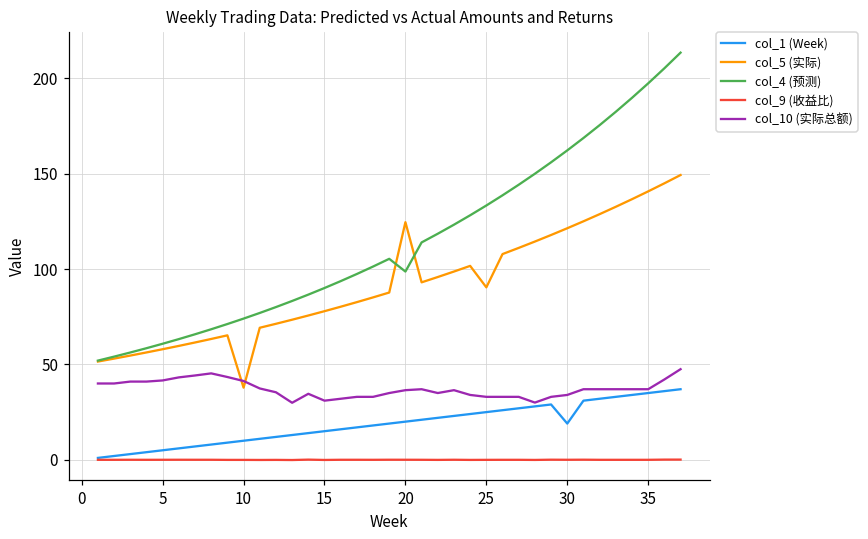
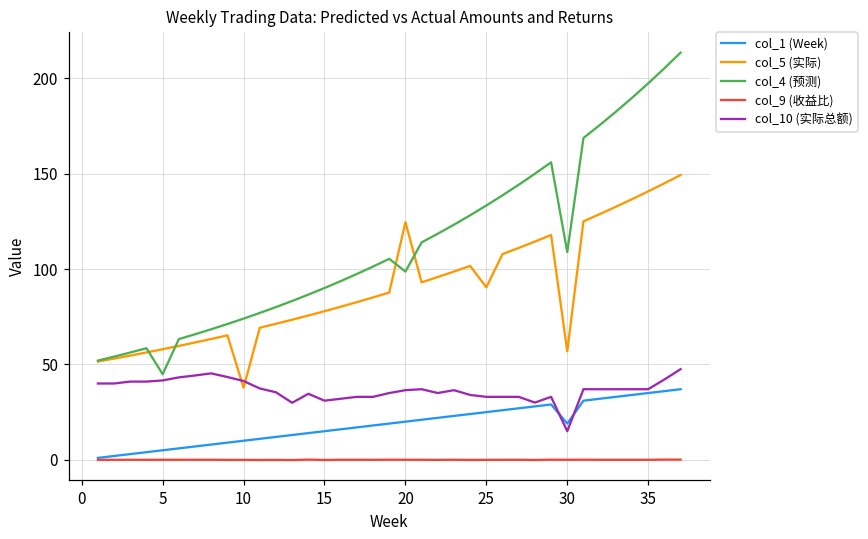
  {
    "col_1 (Week)": {
      "5": 5,
      "10": 10,
      "15": 15,
      "20": 20,
      "25": 25,
      "30": 19,
      "35": 35
    },
    "col_5 (实际)": {
      "5": 58,
      "10": 38,
      "15": 78,
      "20": 125,
      "25": 90,
-     "30": 121,
+     "30": 57,
      "35": 141
    },
    "col_4 (预测)": {
-     "5": 61,
+     "5": 45,
      "10": 74,
      "15": 90,
      "20": 99,
      "25": 133,
-     "30": 162,
+     "30": 109,
      "35": 197
    },
    "col_9 (收益比)": {
      "5": 0,
      "10": 0,
      "15": 0,
      "20": 0,
      "25": 0,
      "30": 0,
      "35": 0
    },
    "col_10 (实际总额)": {
      "5": 42,
      "10": 41,
      "15": 31,
      "20": 37,
      "25": 33,
-     "30": 34,
+     "30": 15,
      "35": 37
    }
  }
